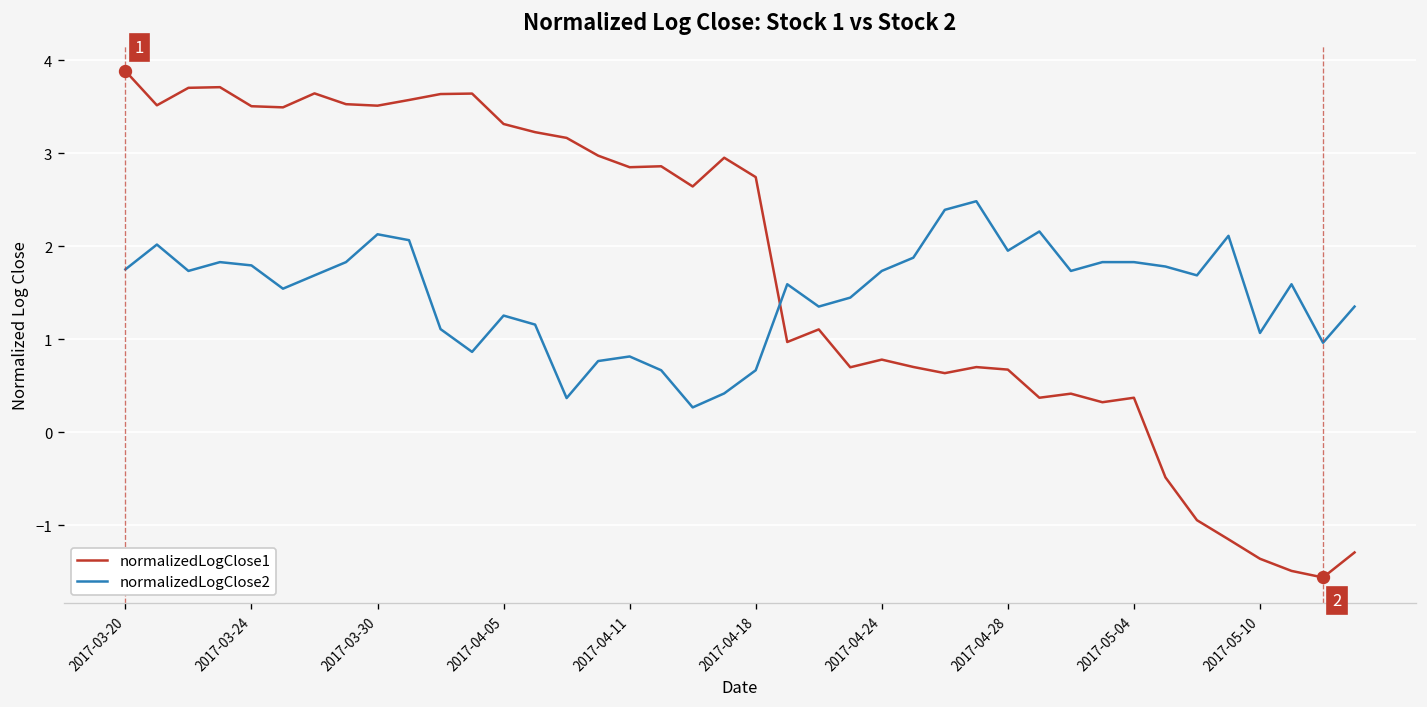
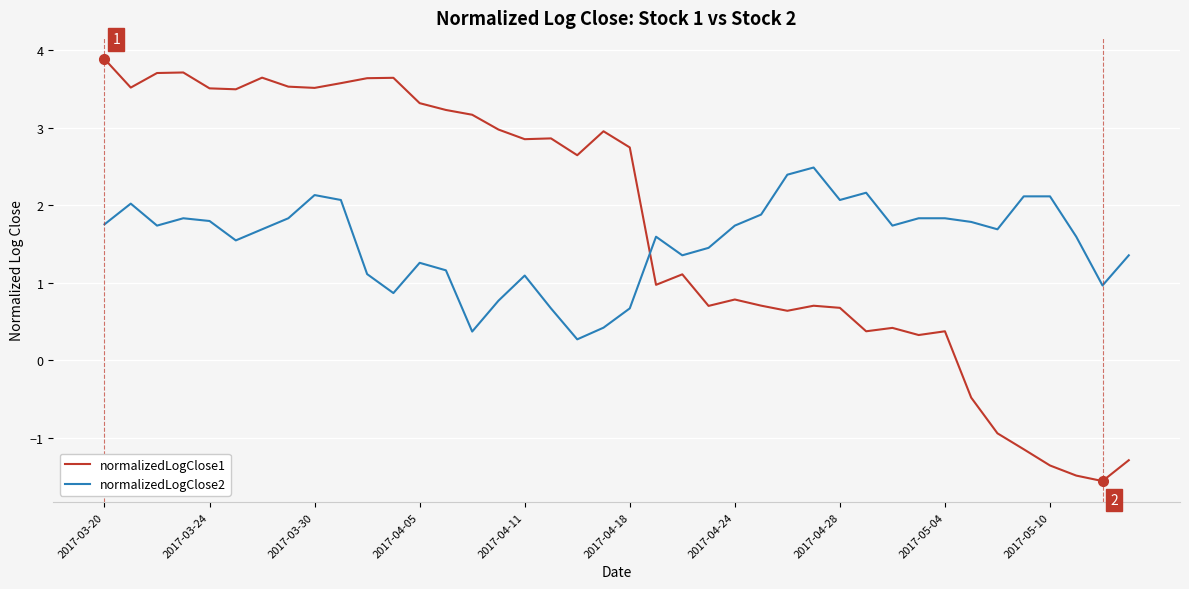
  {
    "normalizedLogClose2": {
      "2017-03-20": 1.8,
      "2017-03-24": 1.8,
      "2017-03-30": 2.1,
      "2017-04-05": 1.3,
-     "2017-04-11": 0.8,
+     "2017-04-11": 1.1,
      "2017-04-18": 0.7,
      "2017-04-24": 1.7,
-     "2017-04-28": 2.0,
+     "2017-04-28": 2.1,
      "2017-05-04": 1.8,
-     "2017-05-10": 1.1
+     "2017-05-10": 2.1
    }
  }
